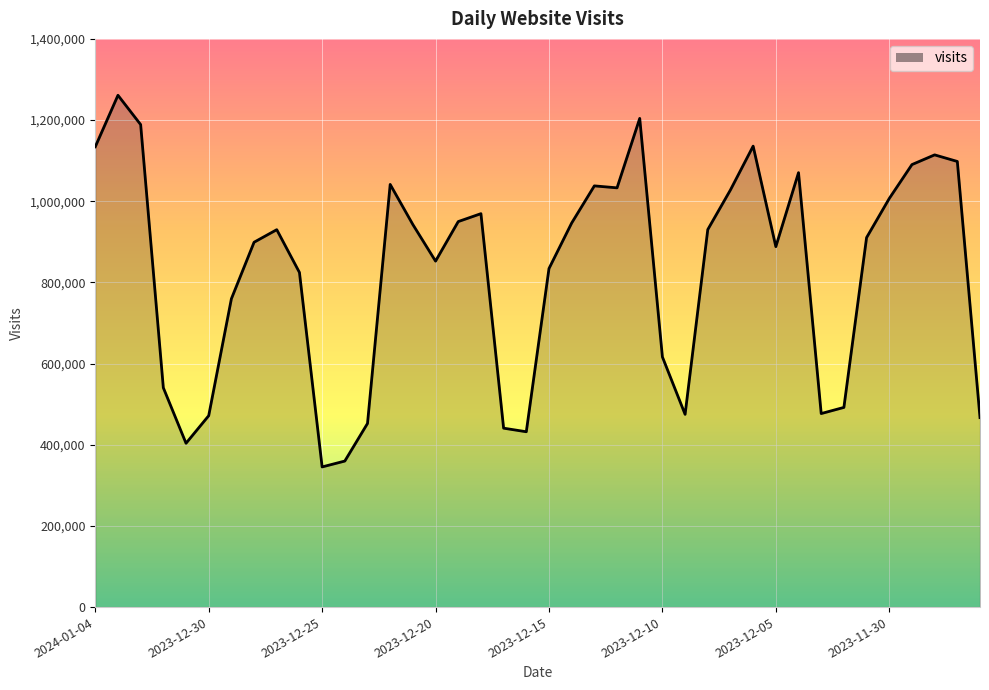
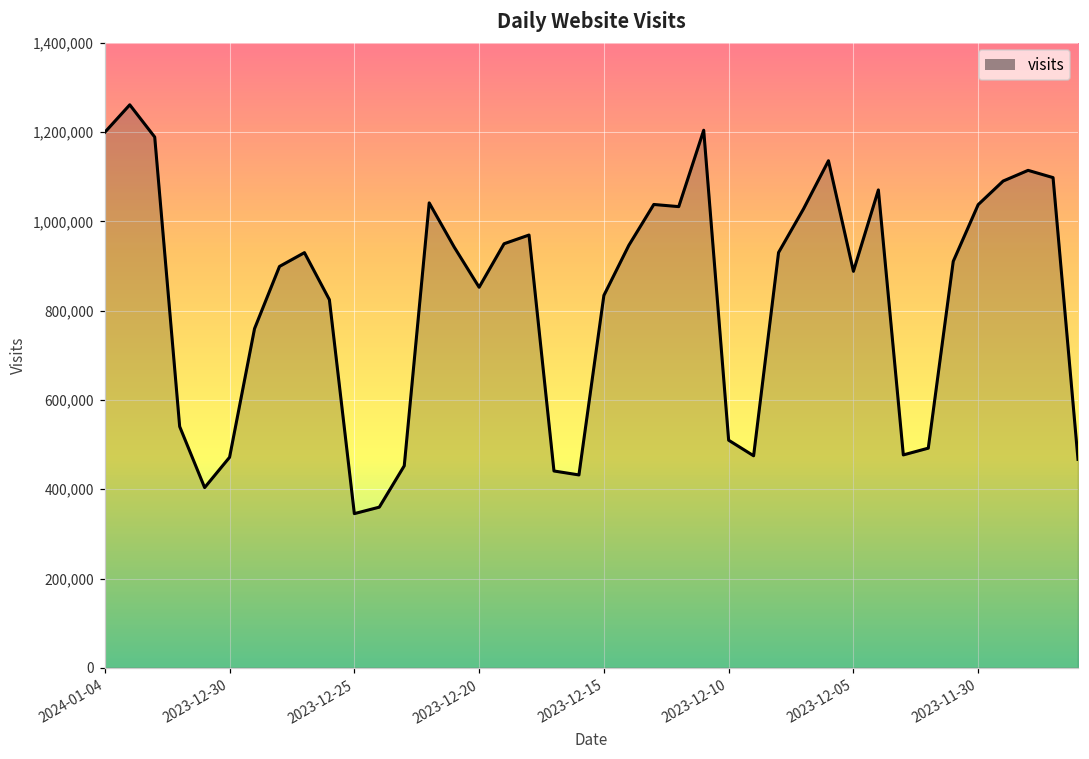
  {
-   "2024-01-04": "1,130,000",
+   "2024-01-04": "1,200,000",
    "2023-12-30": "470,000",
    "2023-12-25": "350,000",
    "2023-12-20": "850,000",
    "2023-12-15": "830,000",
-   "2023-12-10": "620,000",
+   "2023-12-10": "510,000",
    "2023-12-05": "890,000",
-   "2023-11-30": "1,010,000"
+   "2023-11-30": "1,040,000"
  }
